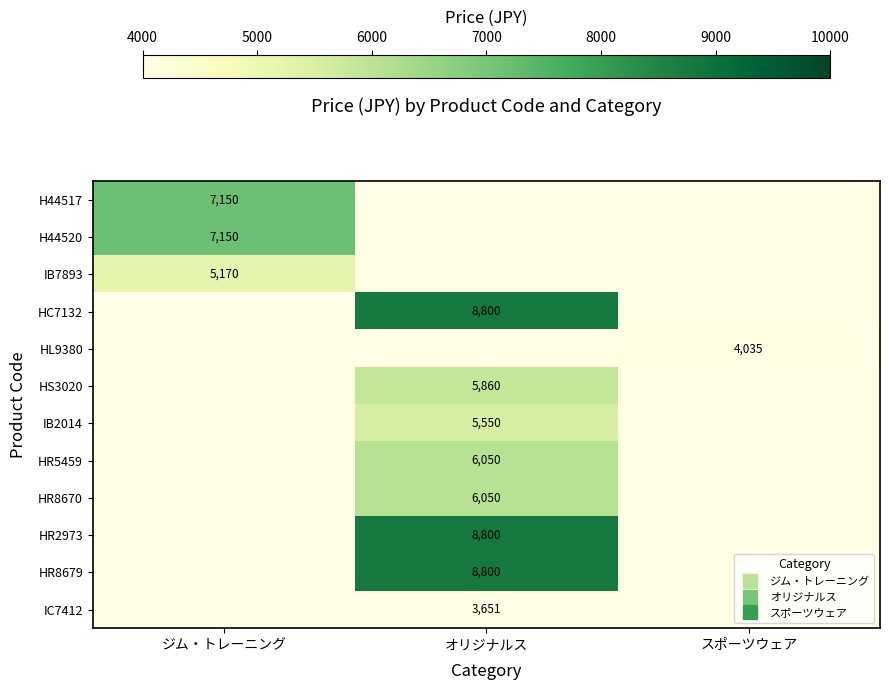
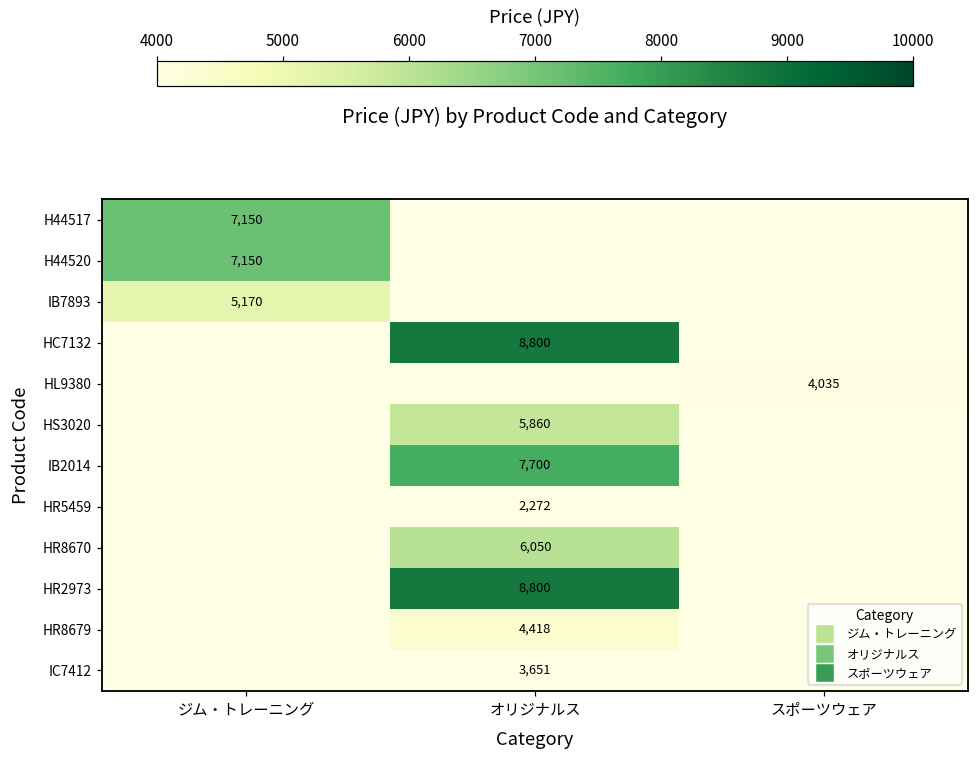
  {
    "H44517": {
      "ジム・トレーニング": "7,150"
    },
    "H44520": {
      "ジム・トレーニング": "7,150"
    },
    "IB7893": {
      "ジム・トレーニング": "5,170"
    },
    "HC7132": {
      "オリジナルス": "8,800"
    },
    "HL9380": {
      "スポーツウェア": "4,035"
    },
    "HS3020": {
      "オリジナルス": "5,860"
    },
    "IB2014": {
-     "オリジナルス": "5,550"
+     "オリジナルス": "7,700"
    },
    "HR5459": {
-     "オリジナルス": "6,050"
+     "オリジナルス": "2,272"
    },
    "HR8670": {
      "オリジナルス": "6,050"
    },
    "HR2973": {
      "オリジナルス": "8,800"
    },
    "HR8679": {
-     "オリジナルス": "8,800"
+     "オリジナルス": "4,418"
    },
    "IC7412": {
      "オリジナルス": "3,651"
    }
  }
